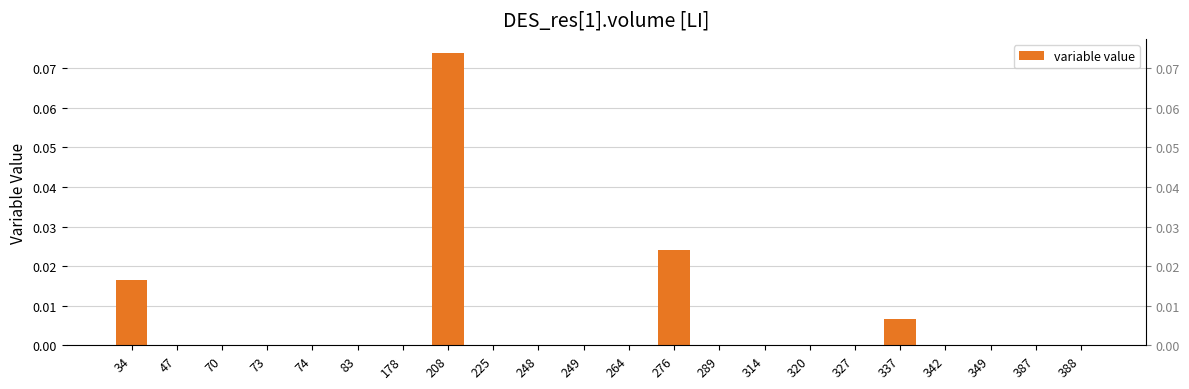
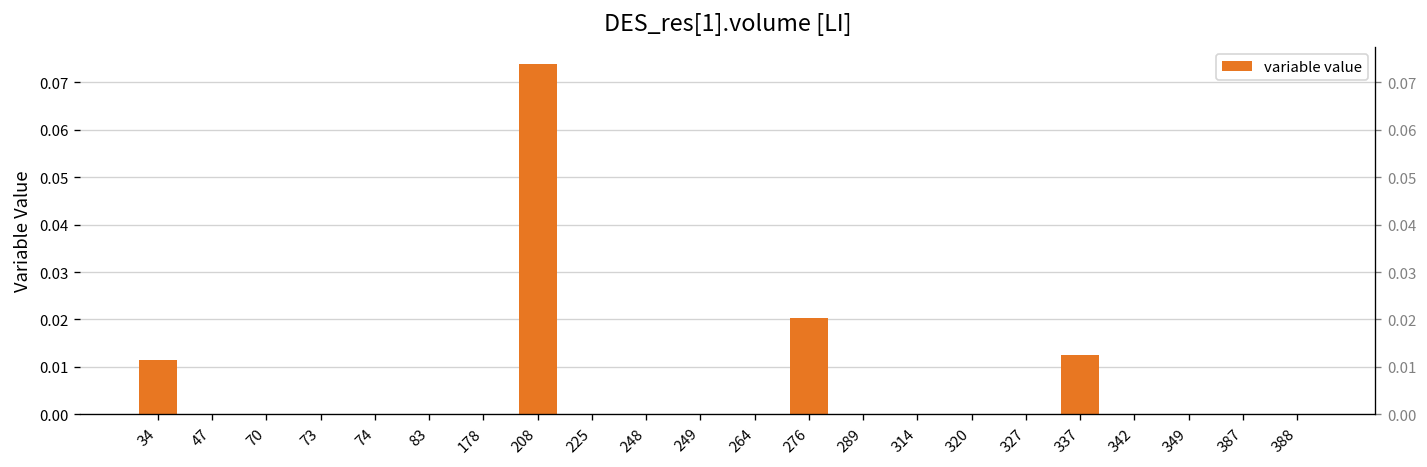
  {
-   "34": 0.017,
+   "34": 0.012,
    "47": 0.000,
    "70": 0.000,
    "73": 0.000,
    "74": 0.000,
    "83": 0.000,
    "178": 0.000,
    "208": 0.074,
    "225": 0.000,
    "248": 0.000,
    "249": 0.000,
    "264": 0.000,
-   "276": 0.024,
+   "276": 0.020,
    "289": 0.000,
    "314": 0.000,
    "320": 0.000,
    "327": 0.000,
-   "337": 0.007,
+   "337": 0.013,
    "342": 0.000,
    "349": 0.000,
    "387": 0.000,
    "388": 0.000
  }
